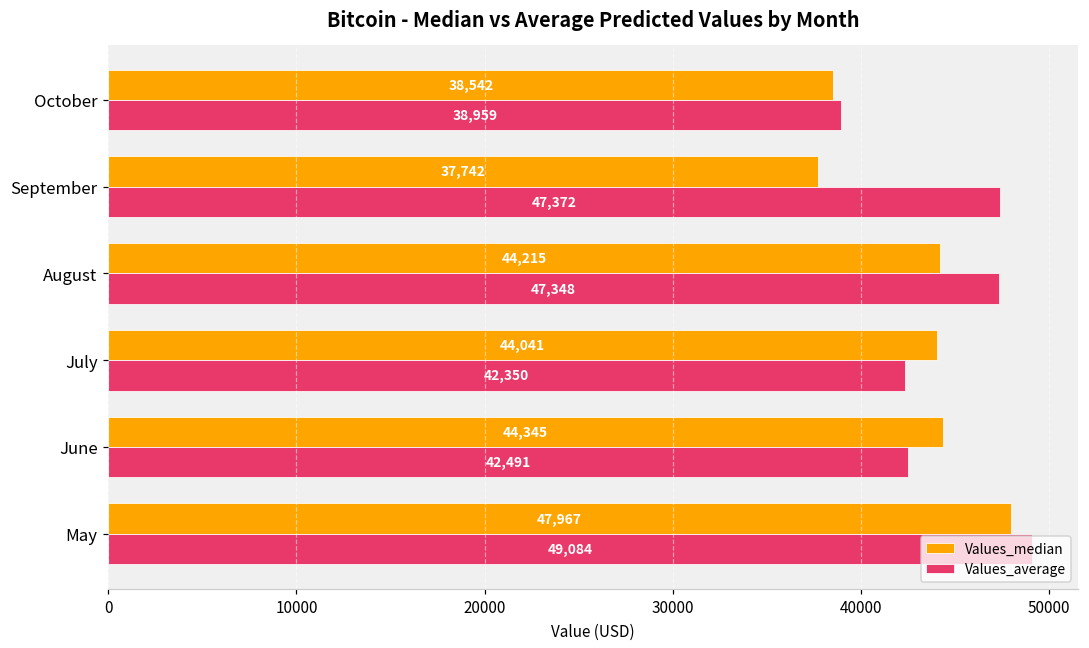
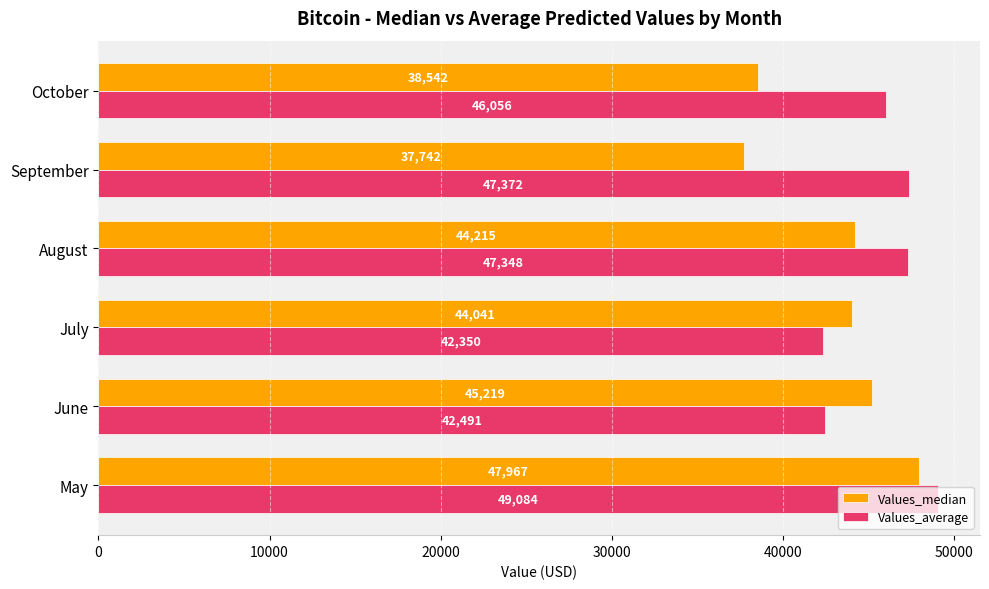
  {
    "Values_median": {
      "October": "38,542",
      "September": "37,742",
      "August": "44,215",
      "July": "44,041",
-     "June": "44,345",
+     "June": "45,219",
      "May": "47,967"
    },
    "Values_average": {
-     "October": "38,959",
+     "October": "46,056",
      "September": "47,372",
      "August": "47,348",
      "July": "42,350",
      "June": "42,491"
    }
  }
